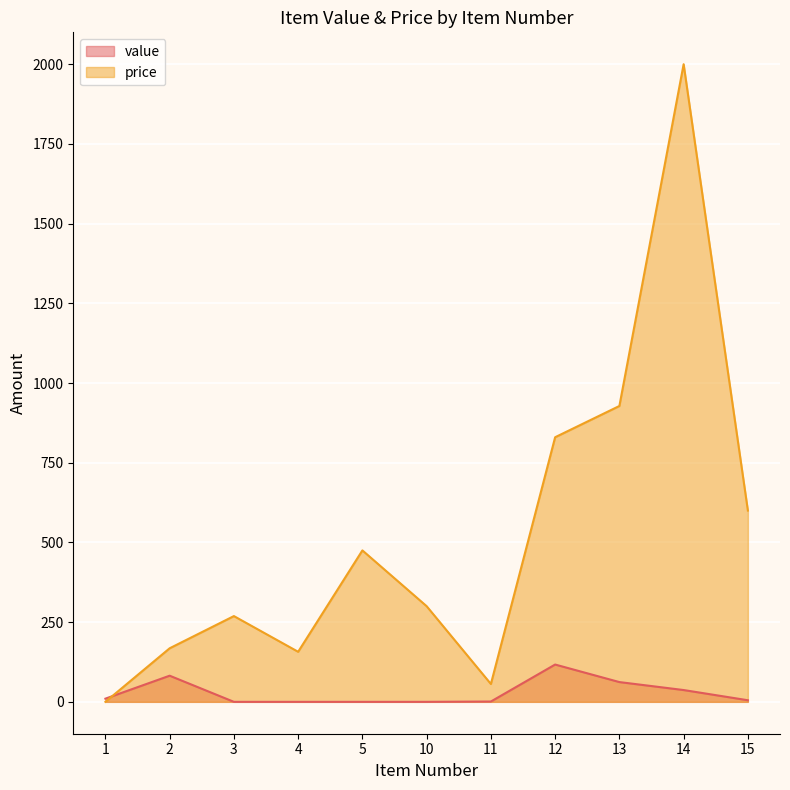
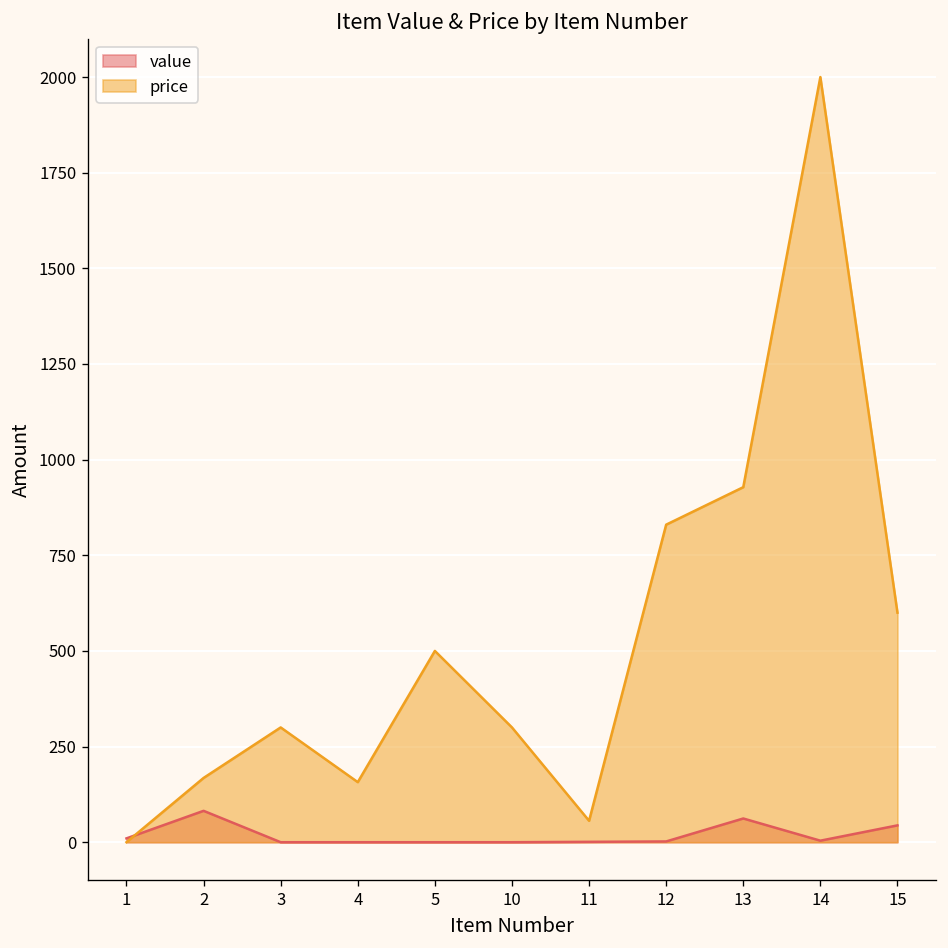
  {
    "value": {
      "1": 10,
      "2": 80,
      "3": 0,
      "4": 0,
      "5": 0,
      "10": 0,
      "11": 0,
-     "12": 120,
+     "12": 0,
      "13": 60,
-     "14": 40,
-     "15": 10
+     "14": 0,
+     "15": 40
    },
    "price": {
      "1": 0,
      "2": 170,
-     "3": 270,
+     "3": 300,
      "4": 160,
-     "5": 480,
+     "5": 500,
      "10": 300,
      "11": 60,
      "12": 830,
      "13": 930,
      "14": 2000,
      "15": 600
    }
  }
